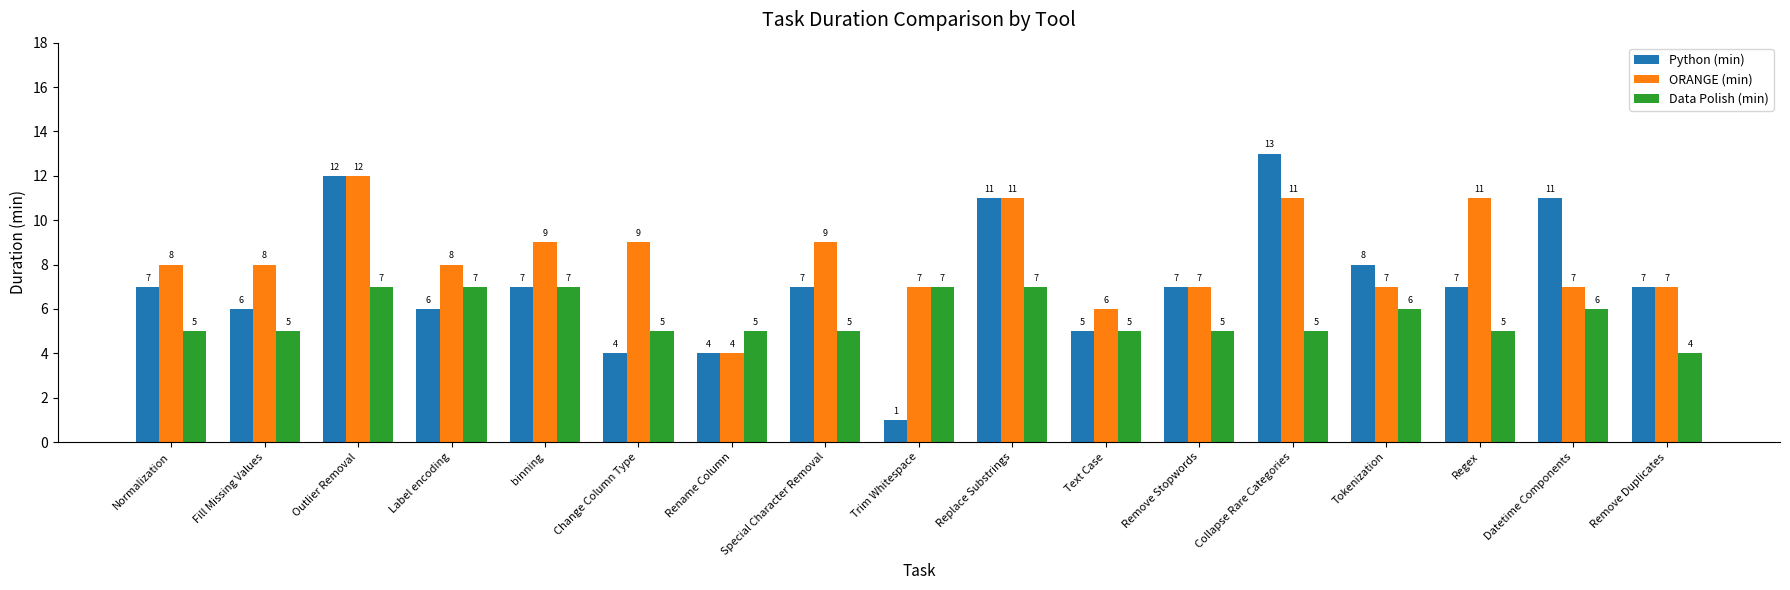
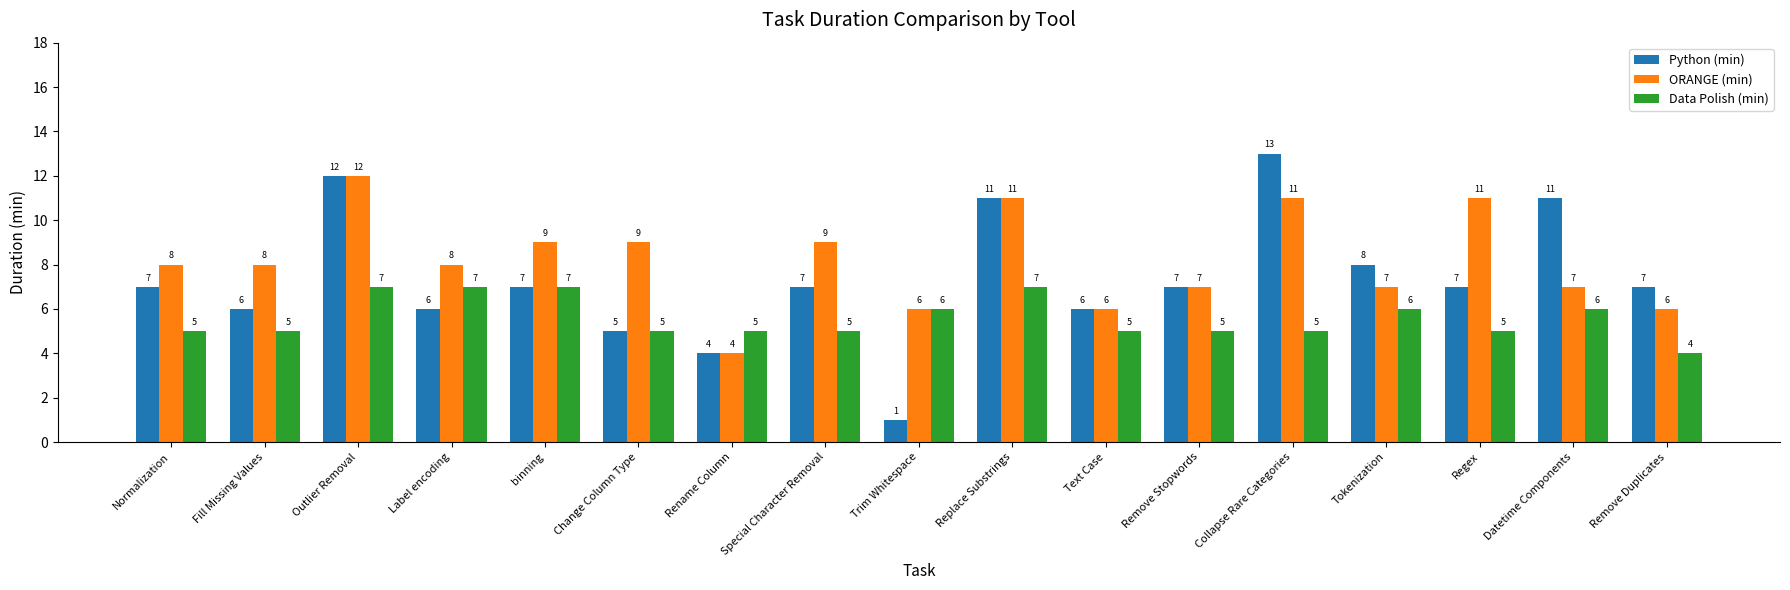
  {
    "Python (min)": {
      "Normalization": 7,
      "Fill Missing Values": 6,
      "Outlier Removal": 12,
      "Label encoding": 6,
      "binning": 7,
-     "Change Column Type": 4,
+     "Change Column Type": 5,
      "Rename Column": 4,
      "Special Character Removal": 7,
      "Trim Whitespace": 1,
      "Replace Substrings": 11,
-     "Text Case": 5,
+     "Text Case": 6,
      "Remove Stopwords": 7,
      "Collapse Rare Categories": 13,
      "Tokenization": 8,
      "Regex": 7,
      "Datetime Components": 11,
      "Remove Duplicates": 7
    },
    "ORANGE (min)": {
      "Normalization": 8,
      "Fill Missing Values": 8,
      "Outlier Removal": 12,
      "Label encoding": 8,
      "binning": 9,
      "Change Column Type": 9,
      "Rename Column": 4,
      "Special Character Removal": 9,
-     "Trim Whitespace": 7,
+     "Trim Whitespace": 6,
      "Replace Substrings": 11,
      "Text Case": 6,
      "Remove Stopwords": 7,
      "Collapse Rare Categories": 11,
      "Tokenization": 7,
      "Regex": 11,
      "Datetime Components": 7,
-     "Remove Duplicates": 7
+     "Remove Duplicates": 6
    },
    "Data Polish (min)": {
      "Normalization": 5,
      "Fill Missing Values": 5,
      "Outlier Removal": 7,
      "Label encoding": 7,
      "binning": 7,
      "Change Column Type": 5,
      "Rename Column": 5,
      "Special Character Removal": 5,
-     "Trim Whitespace": 7,
+     "Trim Whitespace": 6,
      "Replace Substrings": 7,
      "Text Case": 5,
      "Remove Stopwords": 5,
      "Collapse Rare Categories": 5,
      "Tokenization": 6,
      "Regex": 5,
      "Datetime Components": 6,
      "Remove Duplicates": 4
    }
  }
